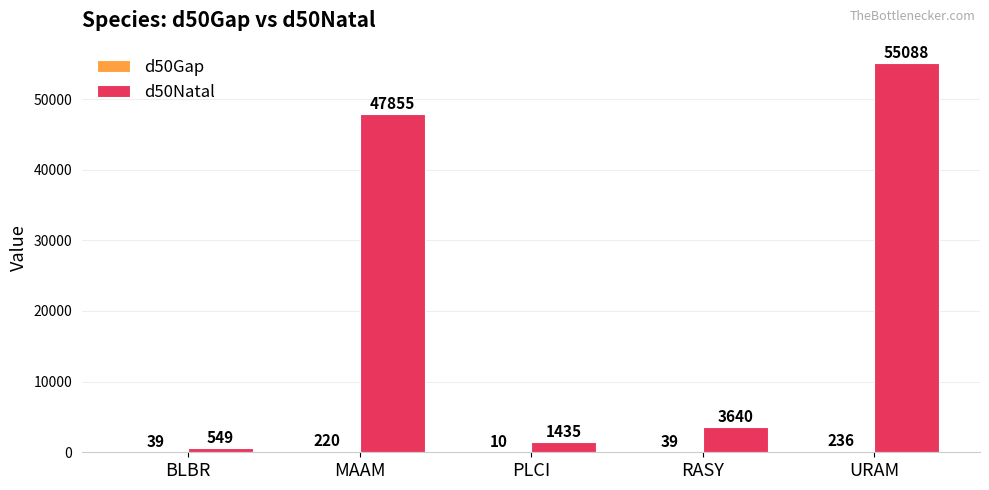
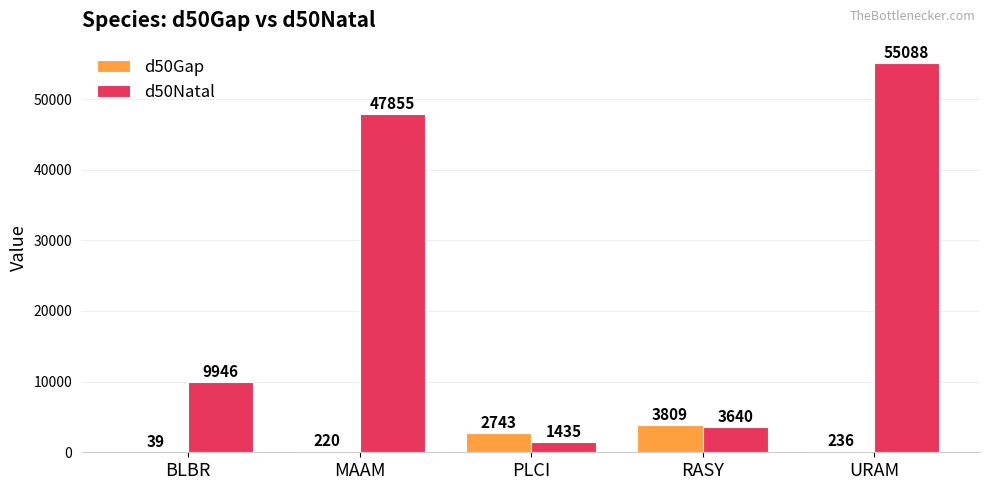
  {
    "d50Gap": {
      "BLBR": 39,
      "MAAM": 220,
-     "PLCI": 10,
-     "RASY": 39,
+     "PLCI": 2743,
+     "RASY": 3809,
      "URAM": 236
    },
    "d50Natal": {
-     "BLBR": 549,
+     "BLBR": 9946,
      "MAAM": 47855,
      "PLCI": 1435,
      "RASY": 3640,
      "URAM": 55088
    }
  }
